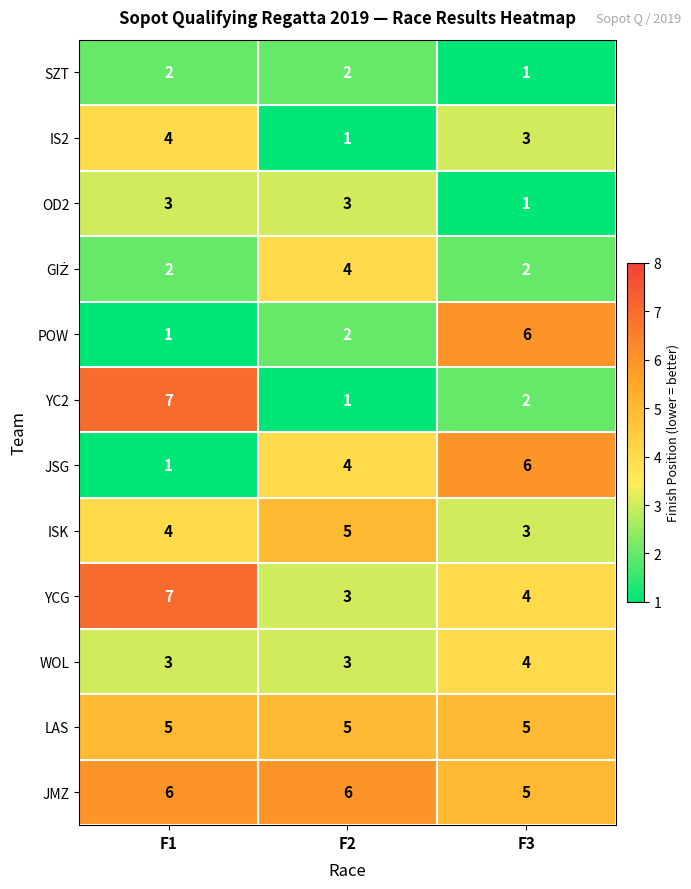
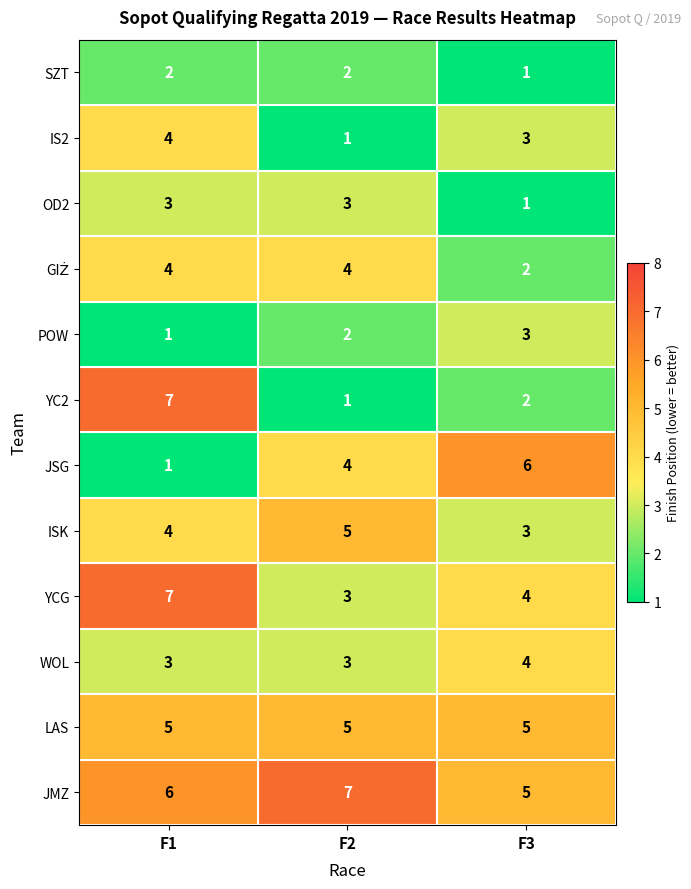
  {
    "SZT": {
      "F1": 2,
      "F2": 2,
      "F3": 1
    },
    "IS2": {
      "F1": 4,
      "F2": 1,
      "F3": 3
    },
    "OD2": {
      "F1": 3,
      "F2": 3,
      "F3": 1
    },
    "GIŻ": {
-     "F1": 2,
+     "F1": 4,
      "F2": 4,
      "F3": 2
    },
    "POW": {
      "F1": 1,
      "F2": 2,
-     "F3": 6
+     "F3": 3
    },
    "YC2": {
      "F1": 7,
      "F2": 1,
      "F3": 2
    },
    "JSG": {
      "F1": 1,
      "F2": 4,
      "F3": 6
    },
    "ISK": {
      "F1": 4,
      "F2": 5,
      "F3": 3
    },
    "YCG": {
      "F1": 7,
      "F2": 3,
      "F3": 4
    },
    "WOL": {
      "F1": 3,
      "F2": 3,
      "F3": 4
    },
    "LAS": {
      "F1": 5,
      "F2": 5,
      "F3": 5
    },
    "JMZ": {
      "F1": 6,
-     "F2": 6,
+     "F2": 7,
      "F3": 5
    }
  }
